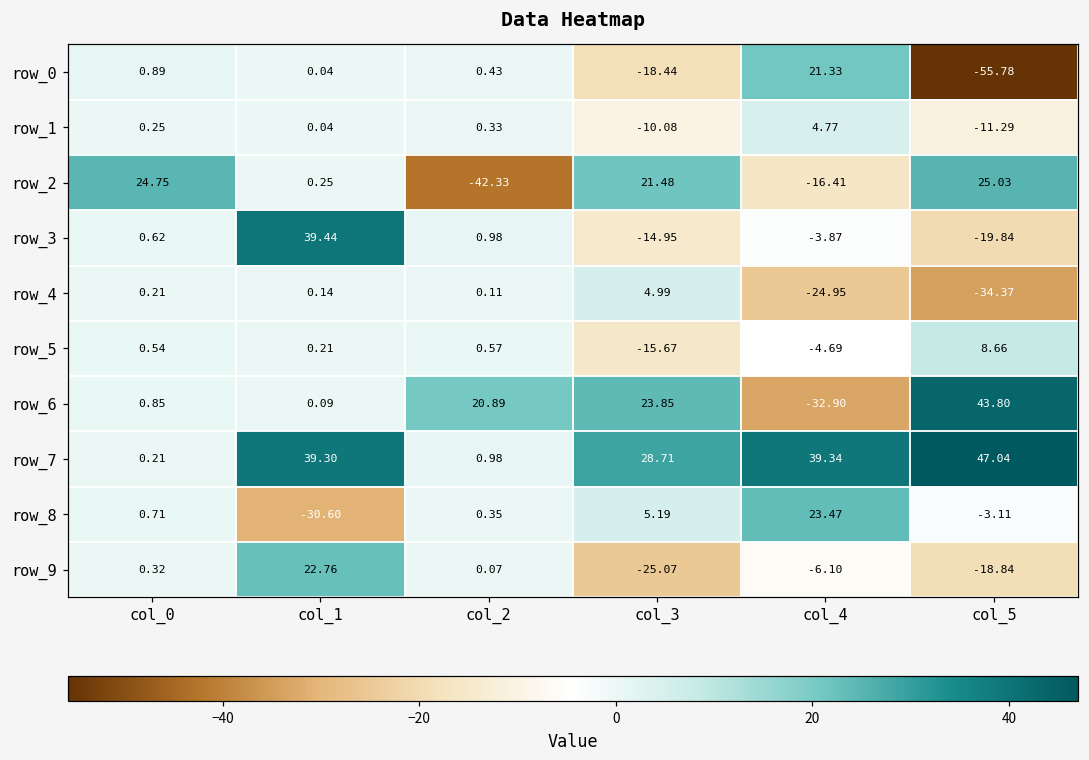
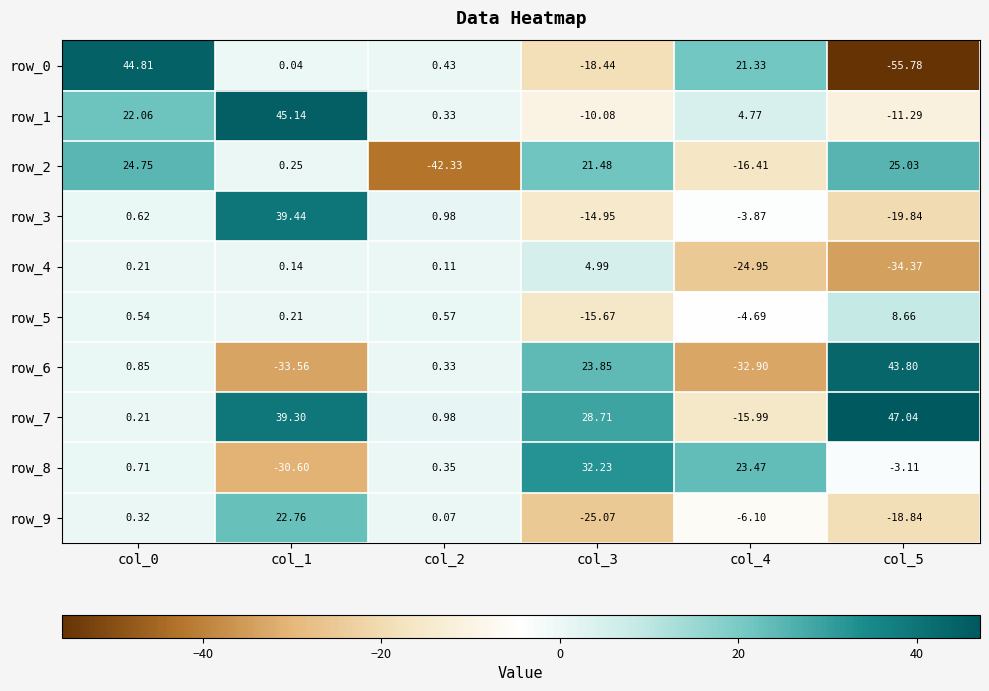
  {
    "row_0": {
-     "col_0": 0.89,
+     "col_0": 44.81,
      "col_1": 0.04,
      "col_2": 0.43,
      "col_3": -18.44,
      "col_4": 21.33,
      "col_5": -55.78
    },
    "row_1": {
-     "col_0": 0.25,
-     "col_1": 0.04,
+     "col_0": 22.06,
+     "col_1": 45.14,
      "col_2": 0.33,
      "col_3": -10.08,
      "col_4": 4.77,
      "col_5": -11.29
    },
    "row_2": {
      "col_0": 24.75,
      "col_1": 0.25,
      "col_2": -42.33,
      "col_3": 21.48,
      "col_4": -16.41,
      "col_5": 25.03
    },
    "row_3": {
      "col_0": 0.62,
      "col_1": 39.44,
      "col_2": 0.98,
      "col_3": -14.95,
      "col_4": -3.87,
      "col_5": -19.84
    },
    "row_4": {
      "col_0": 0.21,
      "col_1": 0.14,
      "col_2": 0.11,
      "col_3": 4.99,
      "col_4": -24.95,
      "col_5": -34.37
    },
    "row_5": {
      "col_0": 0.54,
      "col_1": 0.21,
      "col_2": 0.57,
      "col_3": -15.67,
      "col_4": -4.69,
      "col_5": 8.66
    },
    "row_6": {
      "col_0": 0.85,
-     "col_1": 0.09,
-     "col_2": 20.89,
+     "col_1": -33.56,
+     "col_2": 0.33,
      "col_3": 23.85,
      "col_4": -32.90,
      "col_5": 43.80
    },
    "row_7": {
      "col_0": 0.21,
      "col_1": 39.30,
      "col_2": 0.98,
      "col_3": 28.71,
-     "col_4": 39.34,
+     "col_4": -15.99,
      "col_5": 47.04
    },
    "row_8": {
      "col_0": 0.71,
      "col_1": -30.60,
      "col_2": 0.35,
-     "col_3": 5.19,
+     "col_3": 32.23,
      "col_4": 23.47,
      "col_5": -3.11
    },
    "row_9": {
      "col_0": 0.32,
      "col_1": 22.76,
      "col_2": 0.07,
      "col_3": -25.07,
      "col_4": -6.10,
      "col_5": -18.84
    }
  }
